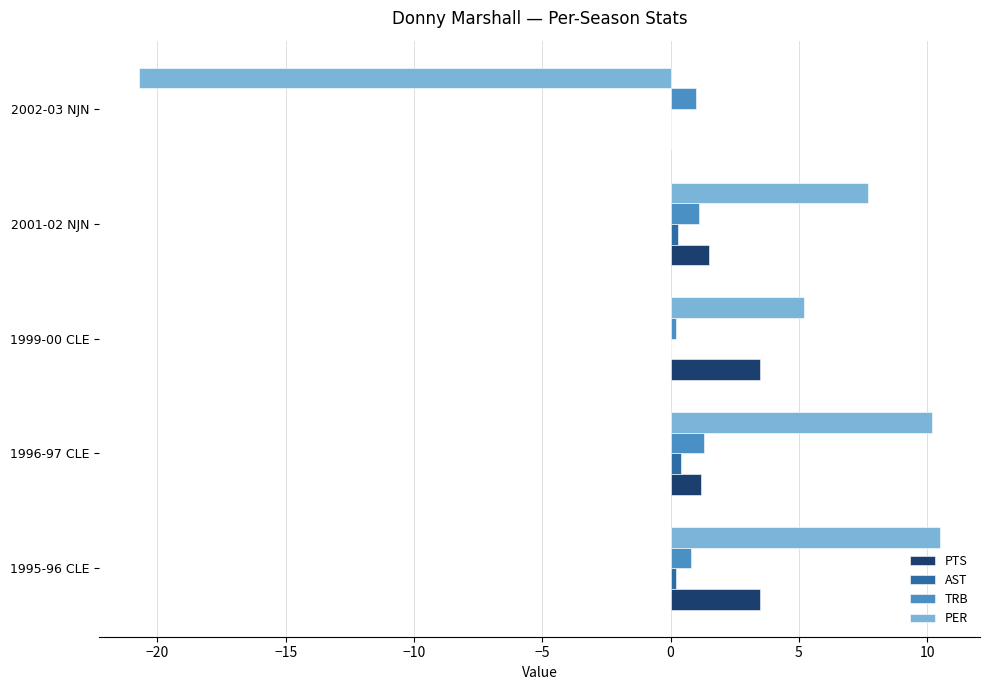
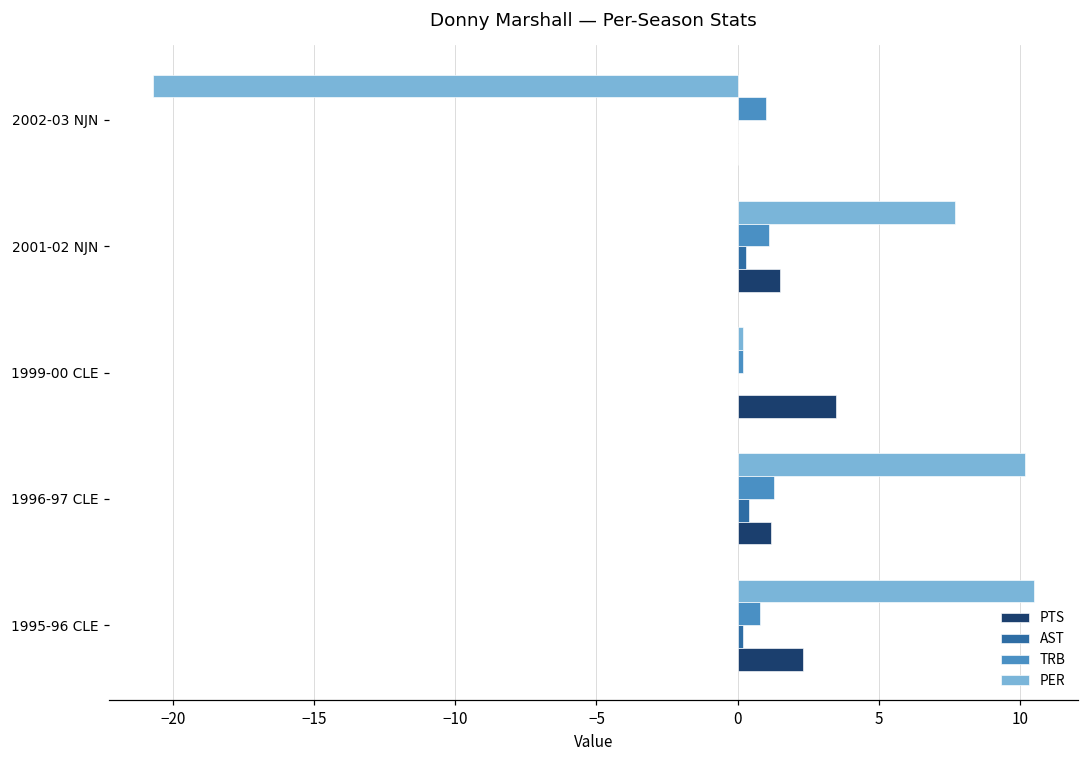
  {
    "PTS": {
      "2002-03 NJN": 0.0,
      "2001-02 NJN": 1.5,
      "1999-00 CLE": 3.5,
      "1996-97 CLE": 1.2,
-     "1995-96 CLE": 3.5
+     "1995-96 CLE": 2.3
    },
    "PER": {
      "2002-03 NJN": -20.7,
      "2001-02 NJN": 7.7,
-     "1999-00 CLE": 5.2,
+     "1999-00 CLE": 0.2,
      "1996-97 CLE": 10.2,
      "1995-96 CLE": 10.5
    }
  }
